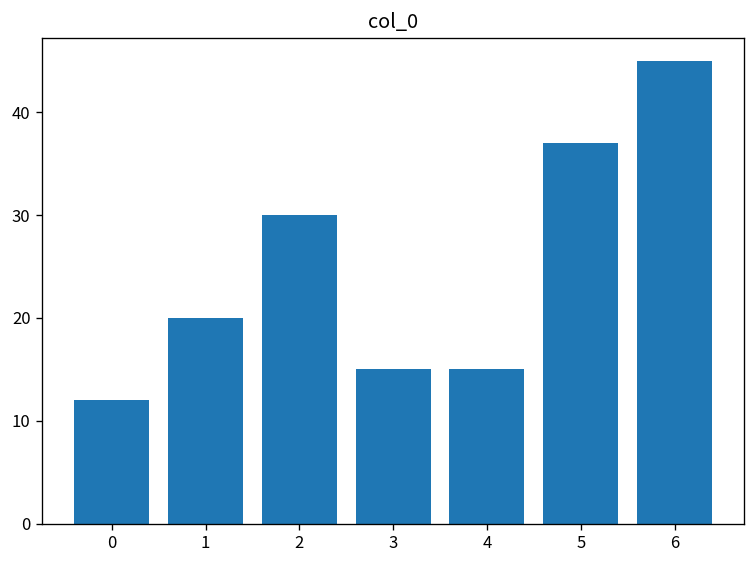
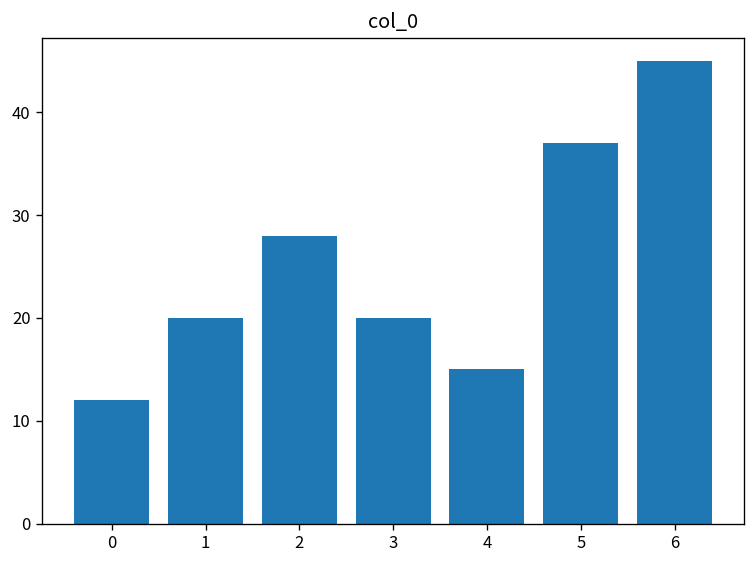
  {
    "0": 12,
    "1": 20,
-   "2": 30,
-   "3": 15,
+   "2": 28,
+   "3": 20,
    "4": 15,
    "5": 37,
    "6": 45
  }
